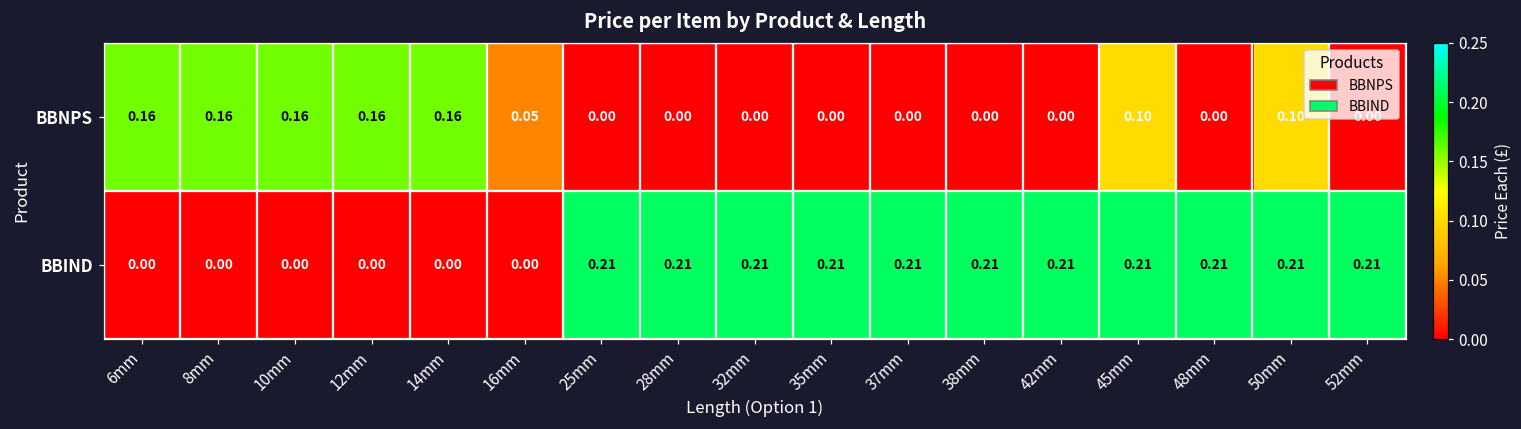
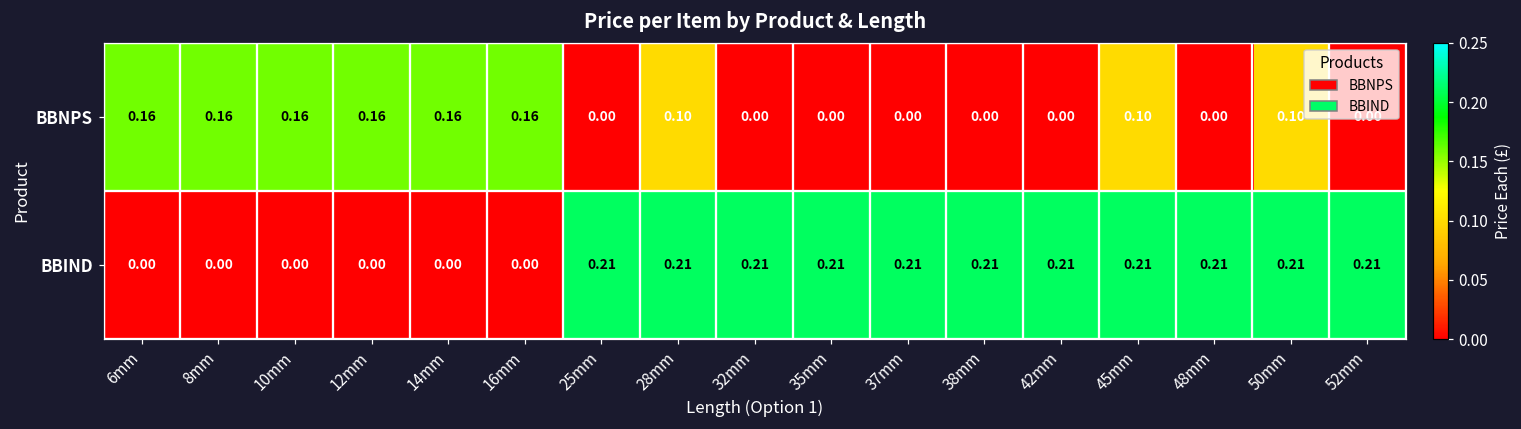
  {
    "BBNPS": {
      "6mm": 0.16,
      "8mm": 0.16,
      "10mm": 0.16,
      "12mm": 0.16,
      "14mm": 0.16,
-     "16mm": 0.05,
+     "16mm": 0.16,
      "25mm": 0.00,
-     "28mm": 0.00,
+     "28mm": 0.10,
      "32mm": 0.00,
      "35mm": 0.00,
      "37mm": 0.00,
      "38mm": 0.00,
      "42mm": 0.00,
      "45mm": 0.10,
      "48mm": 0.00
    },
    "BBIND": {
      "6mm": 0.00,
      "8mm": 0.00,
      "10mm": 0.00,
      "12mm": 0.00,
      "14mm": 0.00,
      "16mm": 0.00,
      "25mm": 0.21,
      "28mm": 0.21,
      "32mm": 0.21,
      "35mm": 0.21,
      "37mm": 0.21,
      "38mm": 0.21,
      "42mm": 0.21,
      "45mm": 0.21,
      "48mm": 0.21,
      "50mm": 0.21,
      "52mm": 0.21
    }
  }
